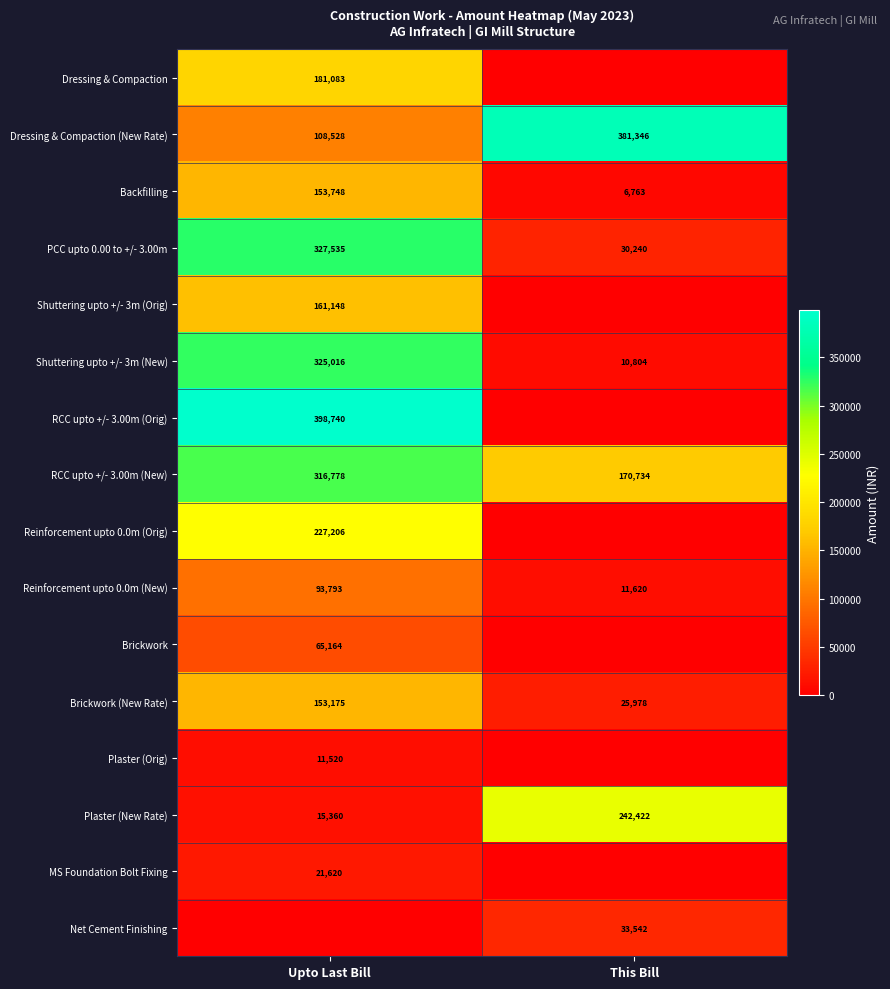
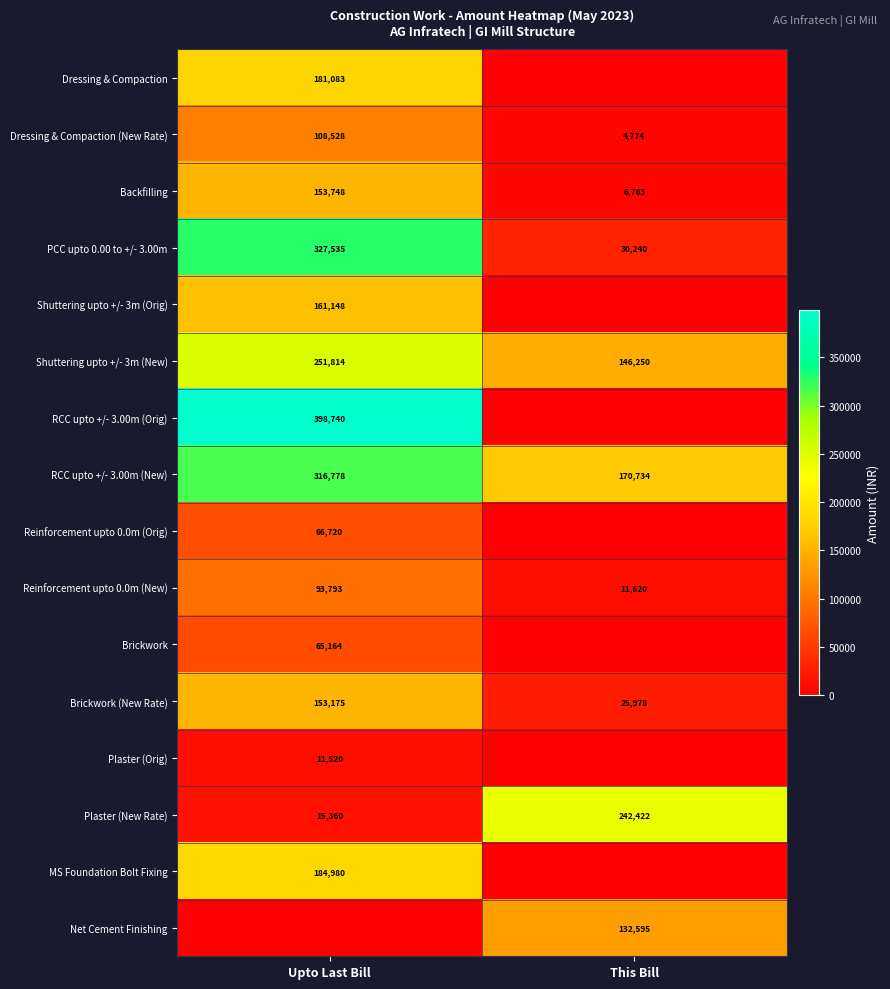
  {
    "Dressing & Compaction": {
      "Upto Last Bill": "181,083"
    },
    "Dressing & Compaction (New Rate)": {
      "Upto Last Bill": "108,528",
-     "This Bill": "381,346"
+     "This Bill": "4,774"
    },
    "Backfilling": {
      "Upto Last Bill": "153,748",
      "This Bill": "6,763"
    },
    "PCC upto 0.00 to +/- 3.00m": {
      "Upto Last Bill": "327,535",
      "This Bill": "30,240"
    },
    "Shuttering upto +/- 3m (Orig)": {
      "Upto Last Bill": "161,148"
    },
    "Shuttering upto +/- 3m (New)": {
-     "Upto Last Bill": "325,016",
-     "This Bill": "10,804"
+     "Upto Last Bill": "251,814",
+     "This Bill": "146,250"
    },
    "RCC upto +/- 3.00m (Orig)": {
      "Upto Last Bill": "398,740"
    },
    "RCC upto +/- 3.00m (New)": {
      "Upto Last Bill": "316,778",
      "This Bill": "170,734"
    },
    "Reinforcement upto 0.0m (Orig)": {
-     "Upto Last Bill": "227,206"
+     "Upto Last Bill": "66,720"
    },
    "Reinforcement upto 0.0m (New)": {
      "Upto Last Bill": "93,793",
      "This Bill": "11,620"
    },
    "Brickwork": {
      "Upto Last Bill": "65,164"
    },
    "Brickwork (New Rate)": {
      "Upto Last Bill": "153,175",
      "This Bill": "25,978"
    },
    "Plaster (Orig)": {
      "Upto Last Bill": "11,520"
    },
    "Plaster (New Rate)": {
      "Upto Last Bill": "15,360",
      "This Bill": "242,422"
    },
    "MS Foundation Bolt Fixing": {
-     "Upto Last Bill": "21,620"
+     "Upto Last Bill": "184,980"
    },
    "Net Cement Finishing": {
-     "This Bill": "33,542"
+     "This Bill": "132,595"
    }
  }
